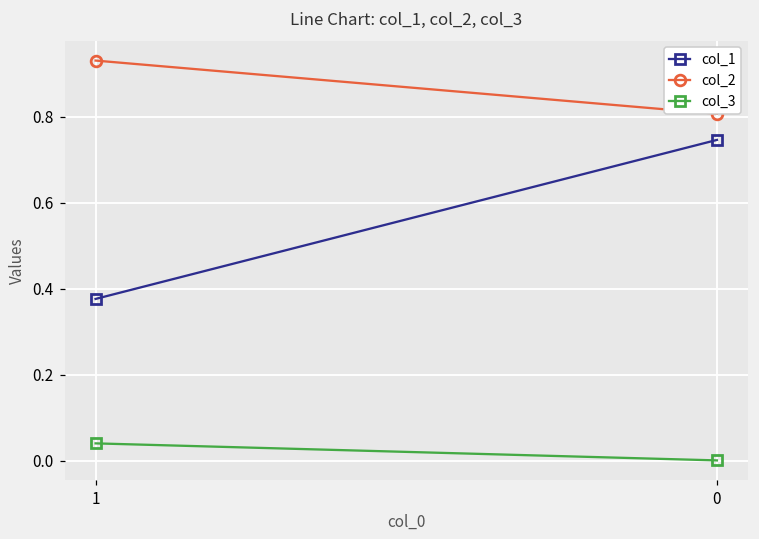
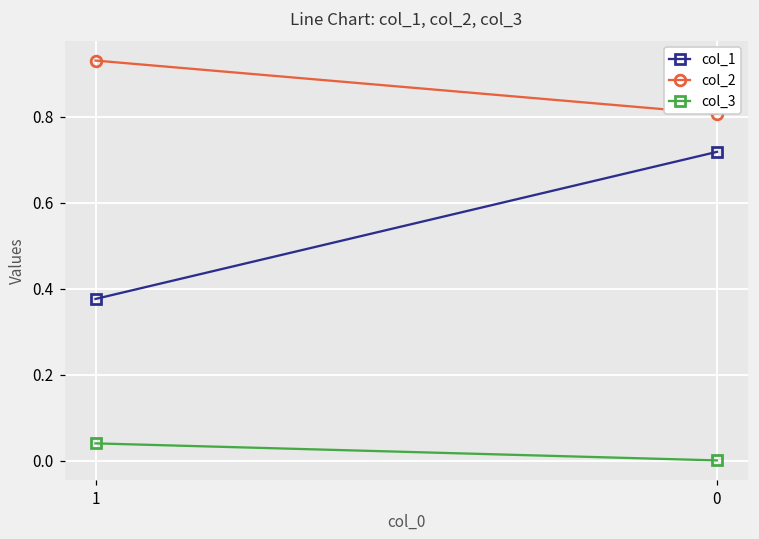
  {
    "col_1": {
      "1": 0.38,
-     "0": 0.75
+     "0": 0.72
    },
    "col_2": {
      "1": 0.93
    },
    "col_3": {
      "1": 0.04,
      "0": 0.00
    }
  }
